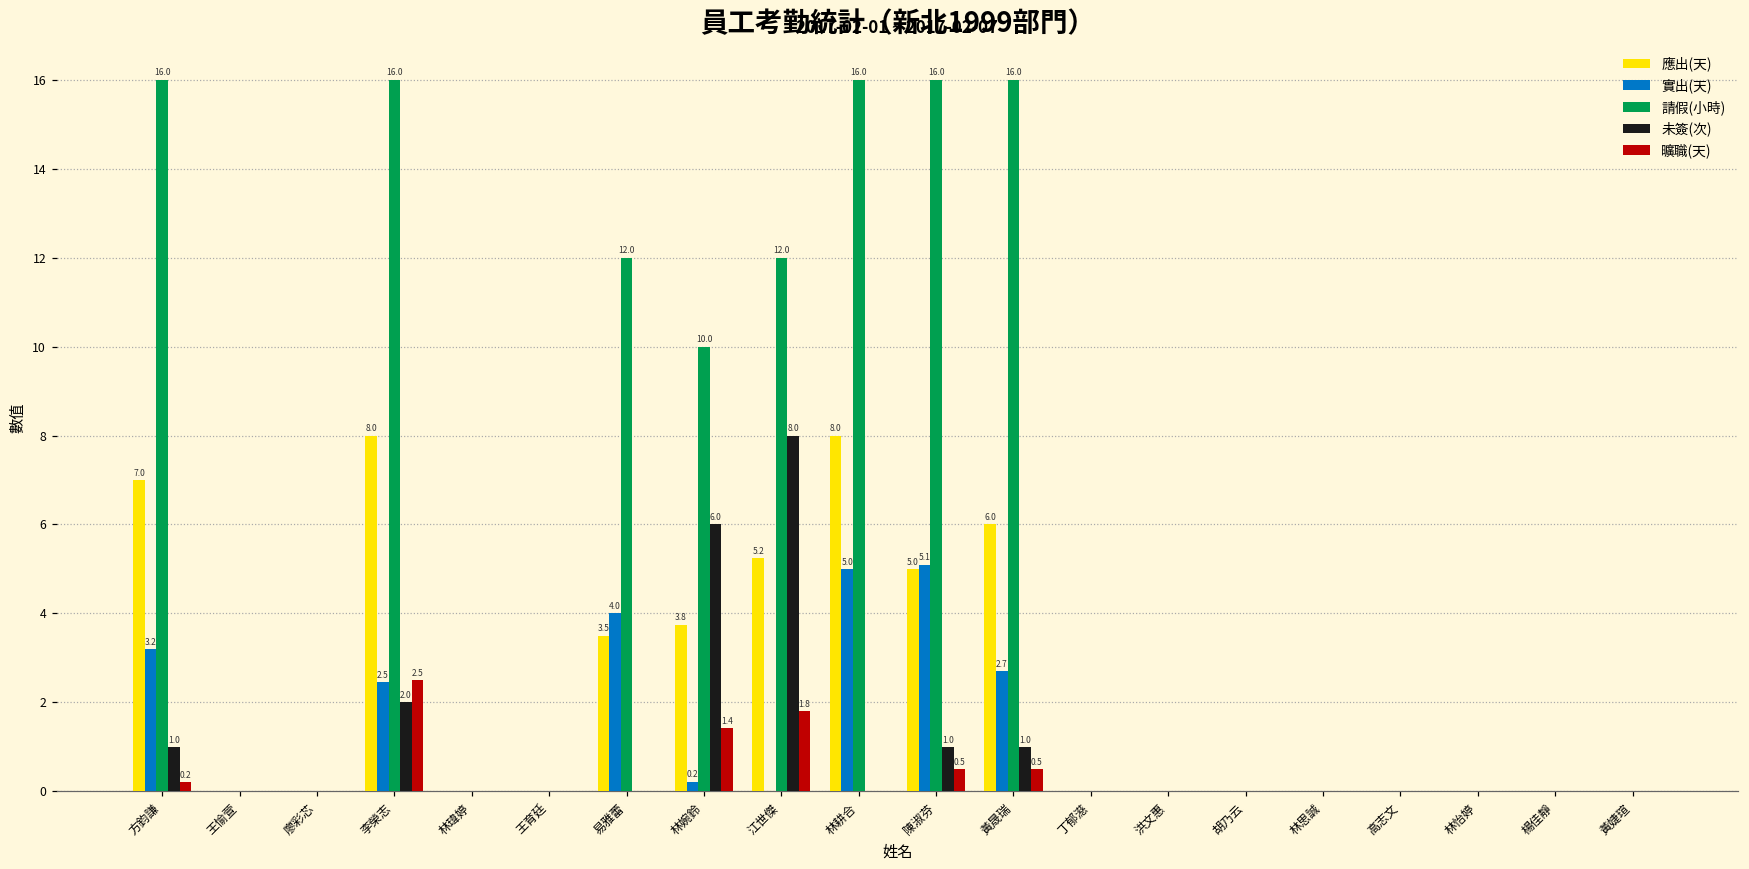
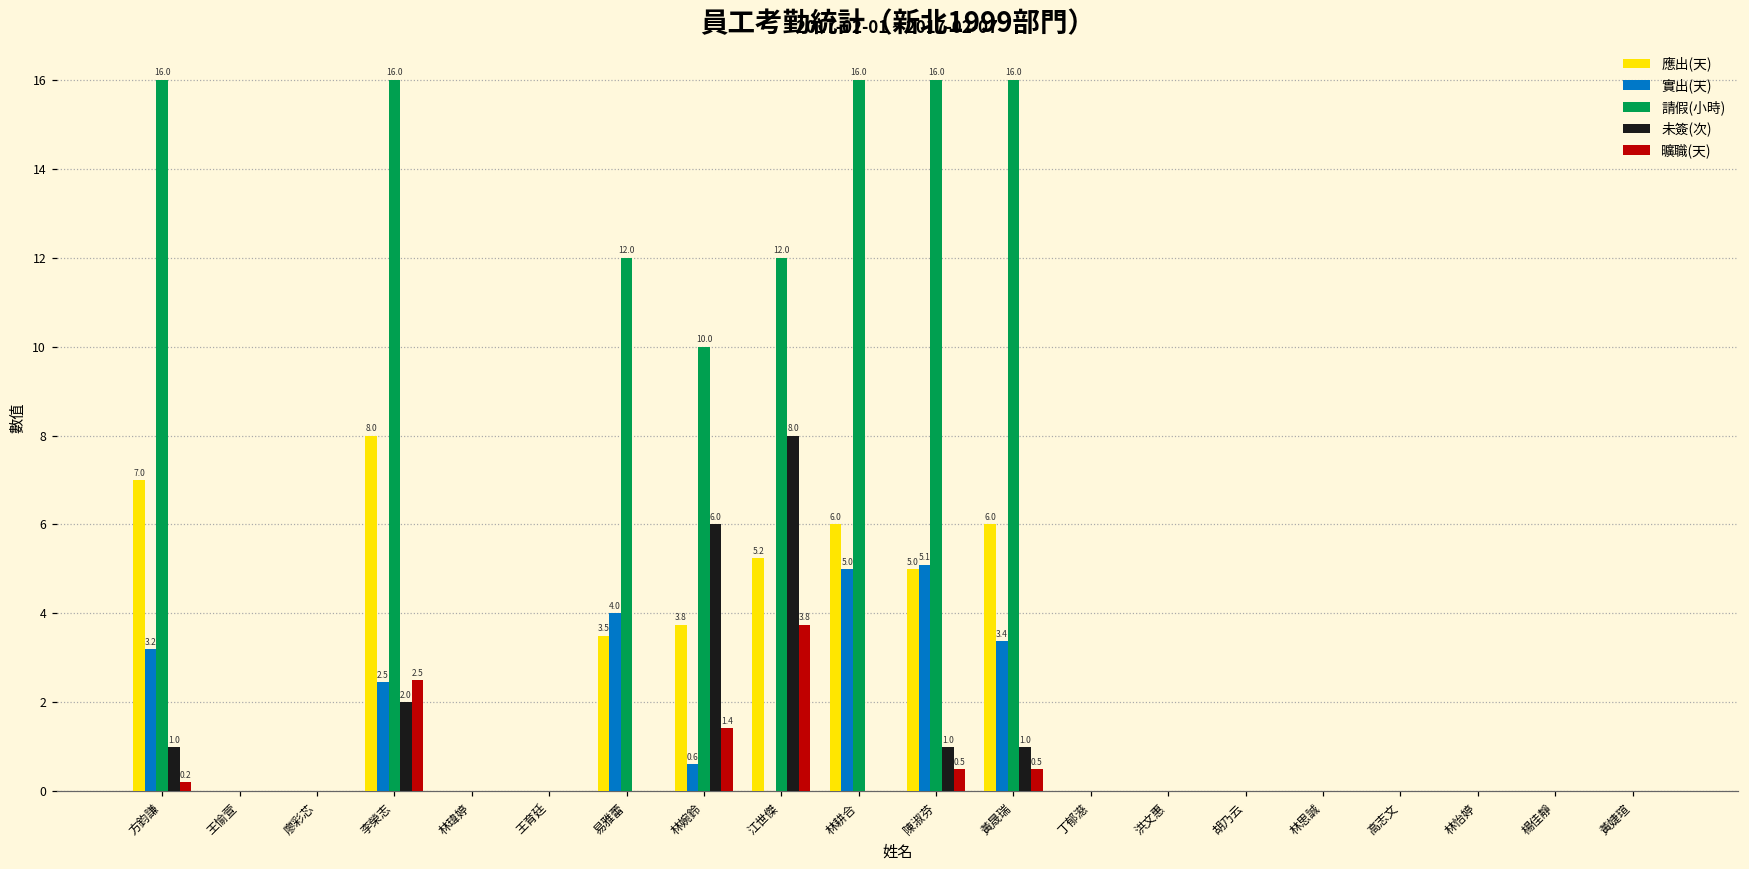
  {
    "應出(天)": {
      "方鈞謙": 7.0,
      "李榮志": 8.0,
      "易雅蕾": 3.5,
      "林婉鈴": 3.8,
      "江世傑": 5.2,
-     "林耕合": 8.0,
+     "林耕合": 6.0,
      "陳淑芬": 5.0,
      "黃晟瑞": 6.0
    },
    "實出(天)": {
      "方鈞謙": 3.2,
      "李榮志": 2.5,
      "易雅蕾": 4.0,
-     "林婉鈴": 0.2,
+     "林婉鈴": 0.6,
      "林耕合": 5.0,
      "陳淑芬": 5.1,
-     "黃晟瑞": 2.7
+     "黃晟瑞": 3.4
    },
    "請假(小時)": {
      "方鈞謙": 16.0,
      "李榮志": 16.0,
      "易雅蕾": 12.0,
      "林婉鈴": 10.0,
      "江世傑": 12.0,
      "林耕合": 16.0,
      "陳淑芬": 16.0,
      "黃晟瑞": 16.0
    },
    "未簽(次)": {
      "方鈞謙": 1.0,
      "李榮志": 2.0,
      "林婉鈴": 6.0,
      "江世傑": 8.0,
      "陳淑芬": 1.0,
      "黃晟瑞": 1.0
    },
    "曠職(天)": {
      "方鈞謙": 0.2,
      "李榮志": 2.5,
      "林婉鈴": 1.4,
-     "江世傑": 1.8,
+     "江世傑": 3.8,
      "陳淑芬": 0.5,
      "黃晟瑞": 0.5
    }
  }
